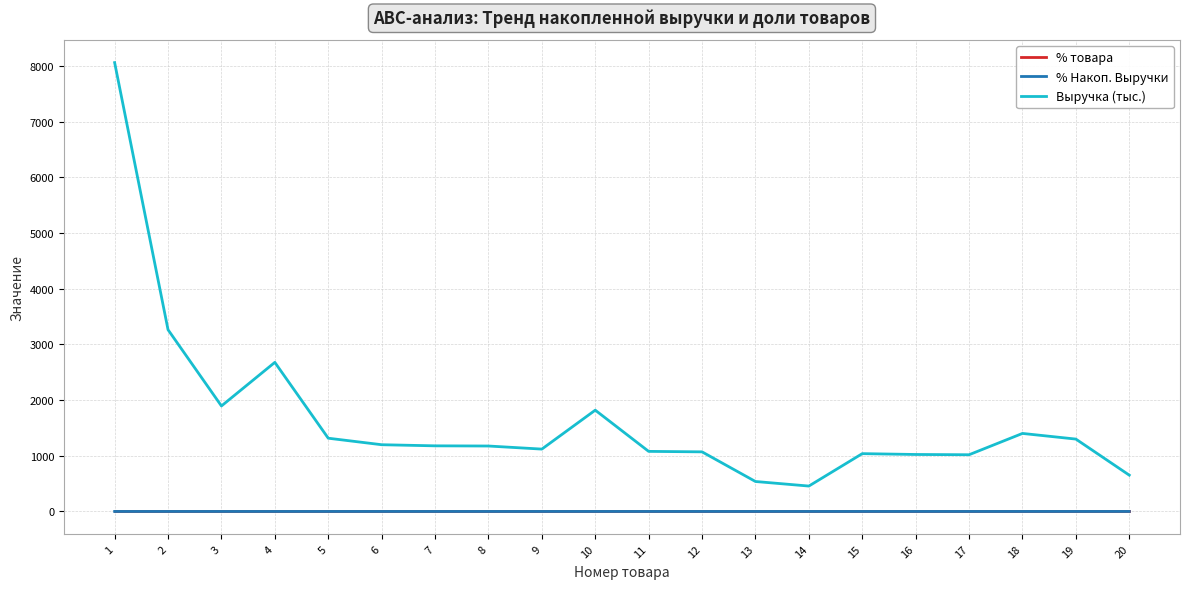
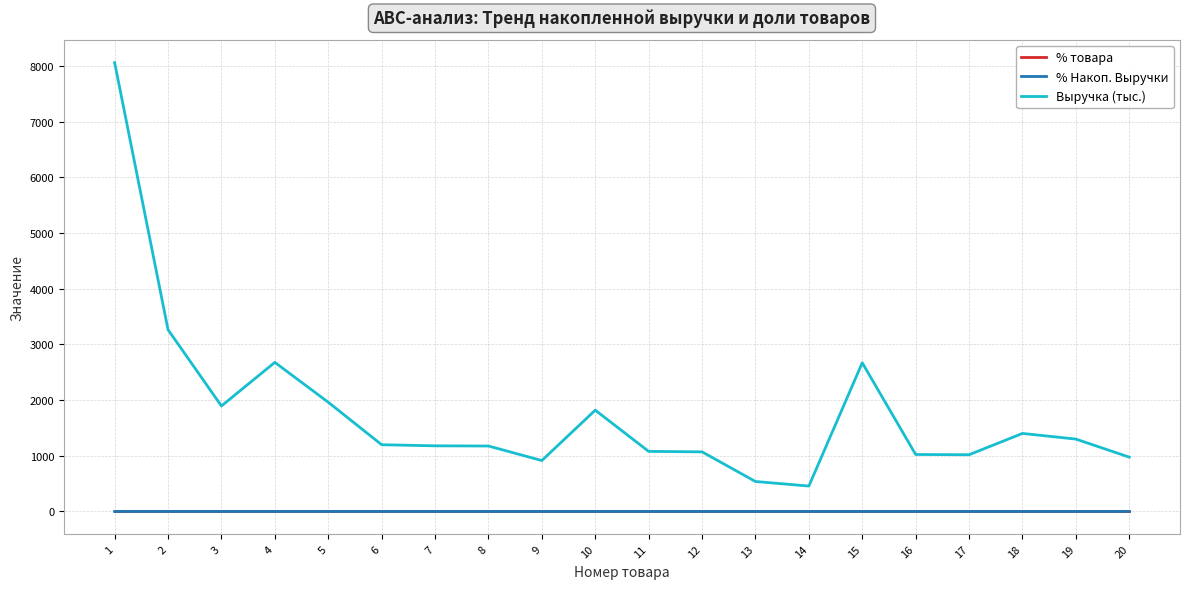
  {
    "% Накоп. Выручки": {
      "1": 0,
      "2": 0,
      "3": 0,
      "4": 0,
      "5": 0,
      "6": 0,
      "7": 0,
      "8": 0,
      "9": 0,
      "10": 0,
      "11": 0,
      "12": 0,
      "13": 0,
      "14": 0,
      "15": 0,
      "16": 0,
      "17": 0,
      "18": 0,
      "19": 0,
      "20": 0
    },
    "Выручка (тыс.)": {
      "1": 8100,
      "2": 3300,
      "3": 1900,
      "4": 2700,
-     "5": 1300,
+     "5": 2000,
      "6": 1200,
      "7": 1200,
      "8": 1200,
-     "9": 1100,
+     "9": 900,
      "10": 1800,
      "11": 1100,
      "12": 1100,
      "13": 500,
      "14": 500,
-     "15": 1000,
+     "15": 2700,
      "16": 1000,
      "17": 1000,
      "18": 1400,
      "19": 1300,
-     "20": 700
+     "20": 1000
    }
  }
